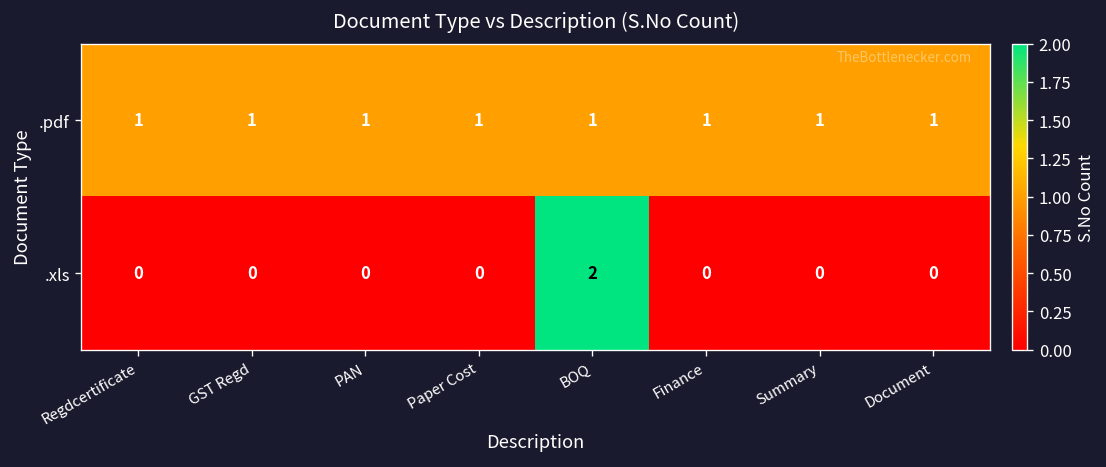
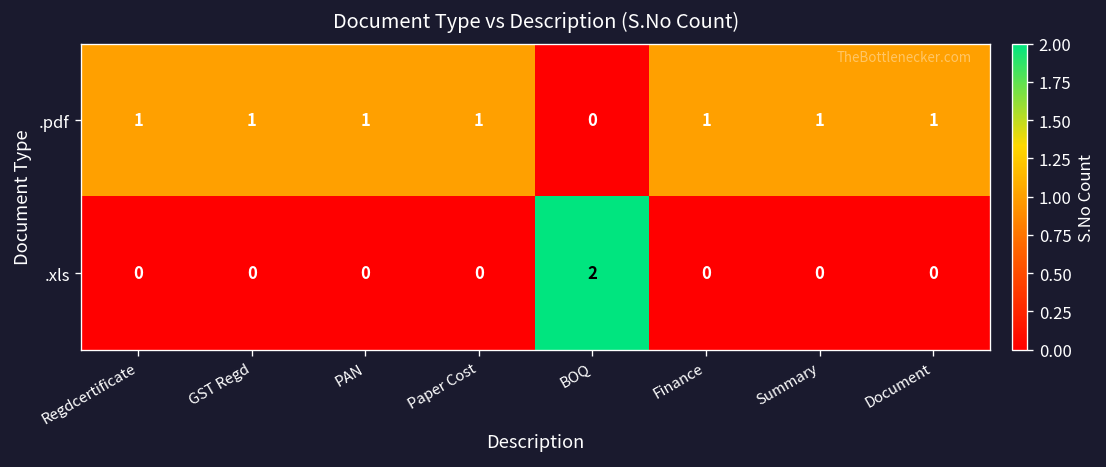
  {
    ".pdf": {
      "Regdcertificate": 1,
      "GST Regd": 1,
      "PAN": 1,
      "Paper Cost": 1,
-     "BOQ": 1,
+     "BOQ": 0,
      "Finance": 1,
      "Summary": 1
    },
    ".xls": {
      "Regdcertificate": 0,
      "GST Regd": 0,
      "PAN": 0,
      "Paper Cost": 0,
      "BOQ": 2,
      "Finance": 0,
      "Summary": 0,
      "Document": 0
    }
  }
